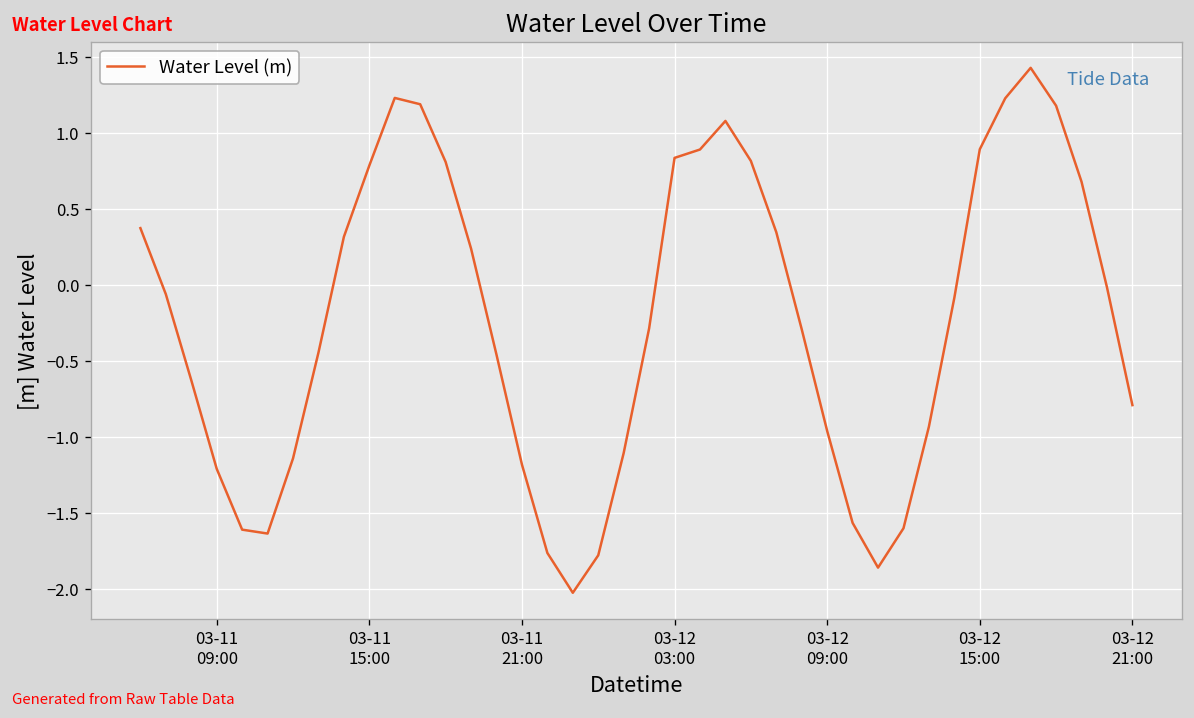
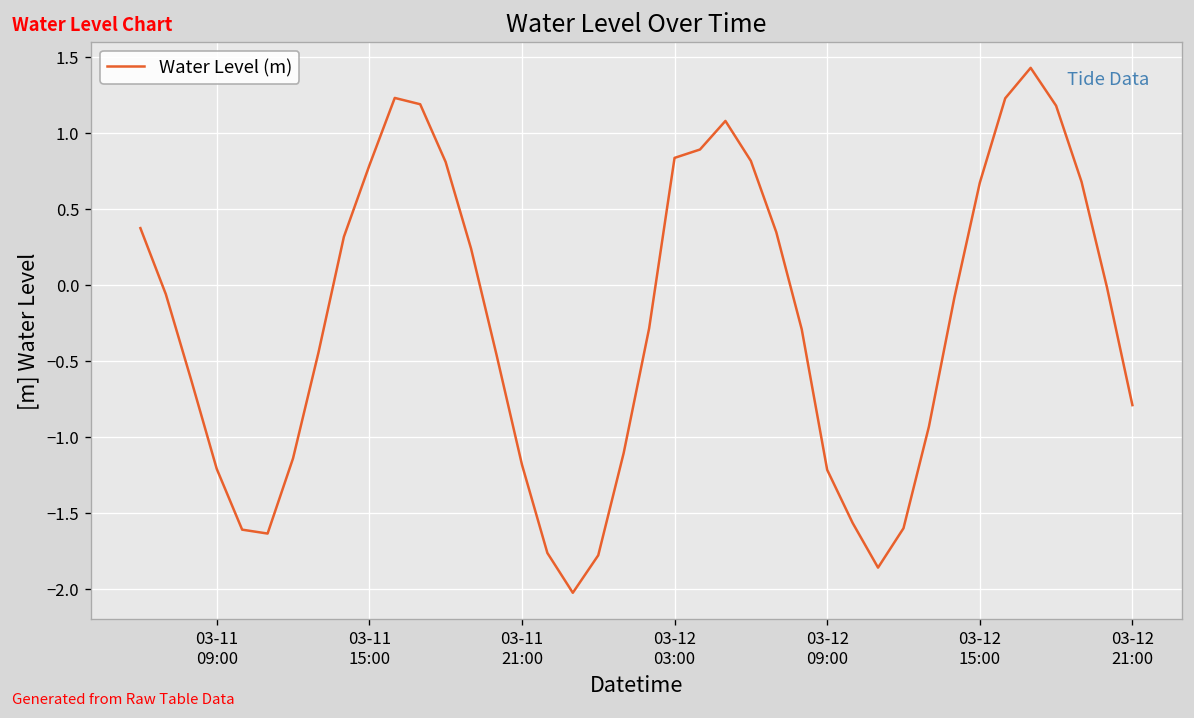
  {
    "03-11 09:00": -1.21,
    "03-11 15:00": 0.79,
    "03-11 21:00": -1.18,
    "03-12 03:00": 0.84,
-   "03-12 09:00": -0.96,
-   "03-12 15:00": 0.89,
+   "03-12 09:00": -1.22,
+   "03-12 15:00": 0.67,
    "03-12 21:00": -0.79
  }
